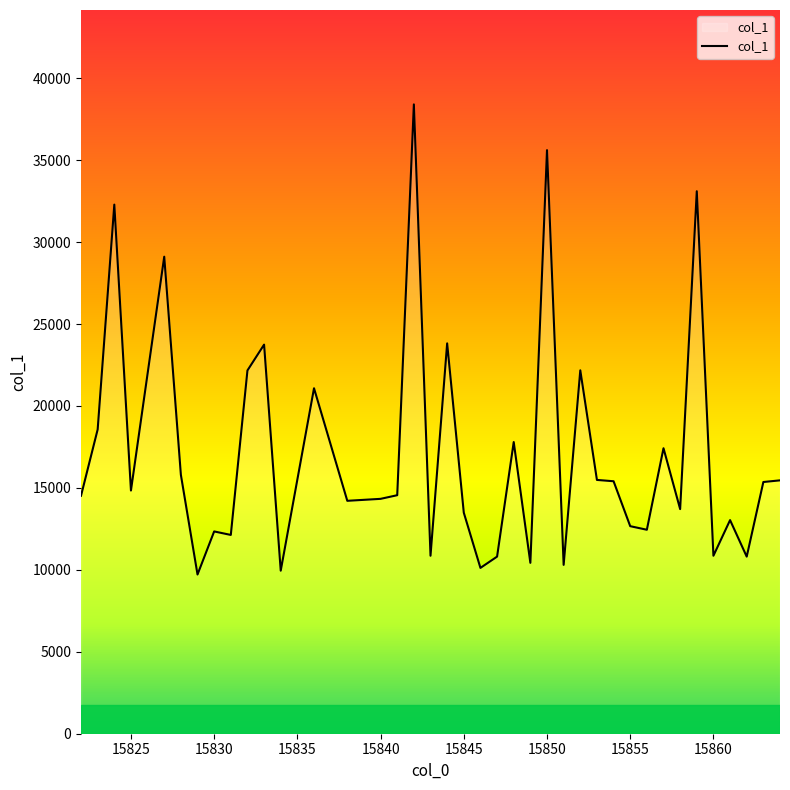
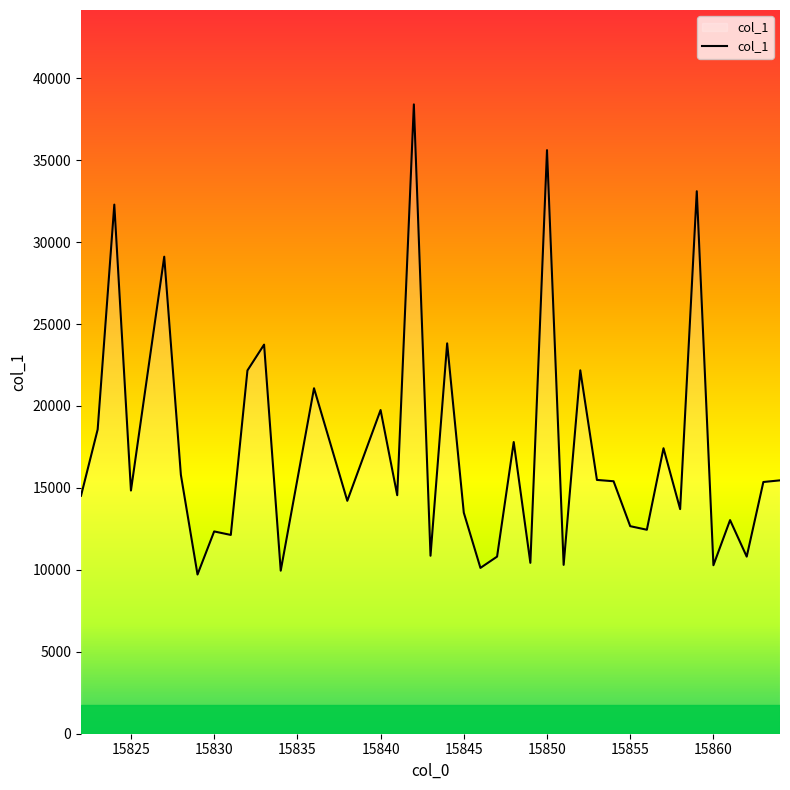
  {
    "15825": 14800,
    "15830": 12300,
-   "15840": 14300,
+   "15840": 19800,
    "15845": 13500,
    "15850": 35600,
    "15855": 12700,
-   "15860": 10900
+   "15860": 10300
  }
